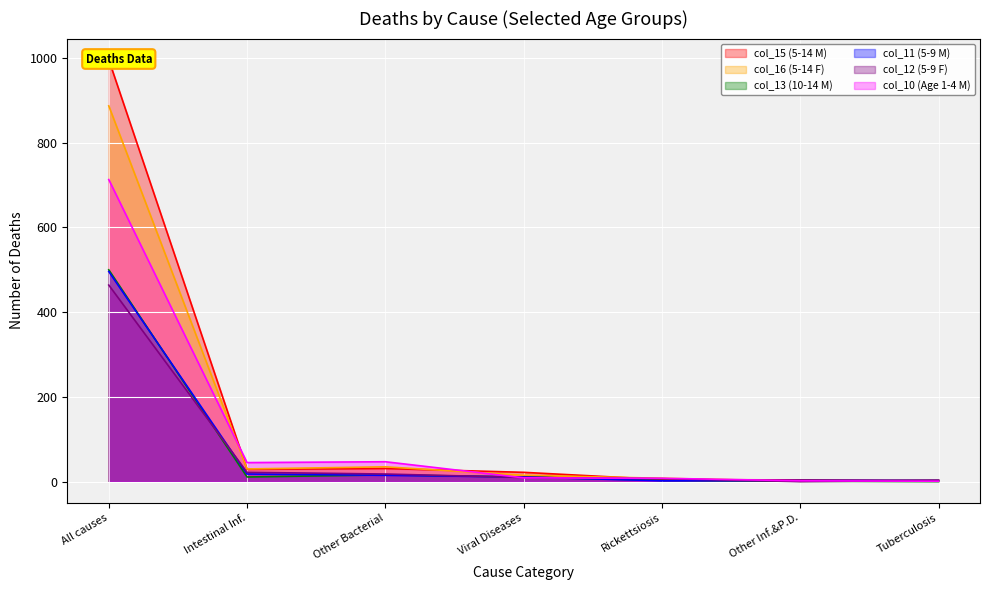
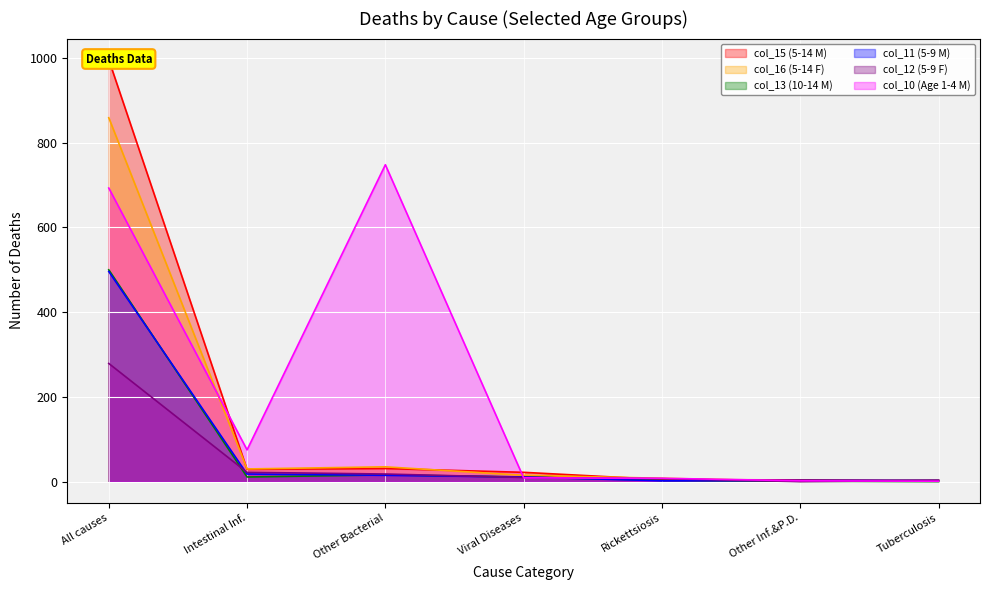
  {
    "col_15 (5-14 M)": {
      "Viral Diseases": 20
    },
    "col_16 (5-14 F)": {
-     "All causes": 890
+     "All causes": 860
    },
    "col_13 (10-14 M)": {
      "Intestinal Inf.": 10
    },
    "col_12 (5-9 F)": {
-     "All causes": 460
+     "All causes": 280
    },
    "col_10 (Age 1-4 M)": {
-     "All causes": 710,
-     "Intestinal Inf.": 50,
-     "Other Bacterial": 50
+     "All causes": 690,
+     "Intestinal Inf.": 80,
+     "Other Bacterial": 750
    }
  }
